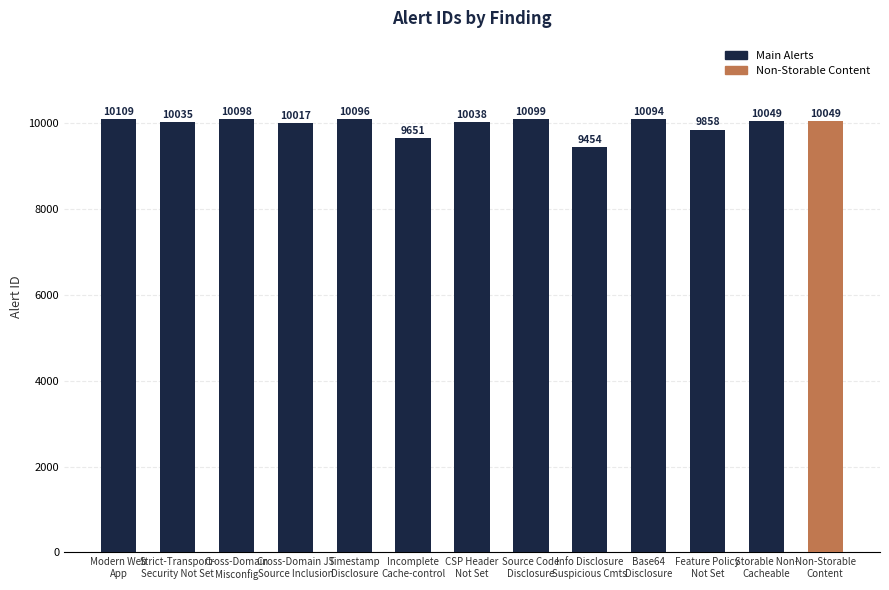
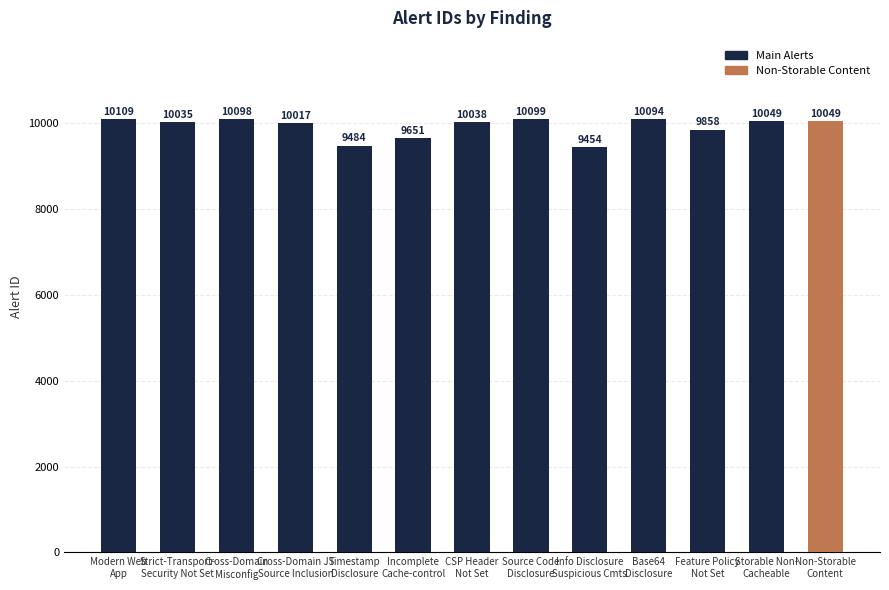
  {
    "Modern Web App": 10109,
    "Strict-Transport- Security Not Set": 10035,
-   "Timestamp Disclosure": 10096,
+   "Timestamp Disclosure": 9484,
    "Incomplete Cache-control": 9651,
    "CSP Header Not Set": 10038,
    "Source Code Disclosure": 10099,
    "Info Disclosure Suspicious Cmts": 9454,
    "Base64 Disclosure": 10094,
    "Feature Policy Not Set": 9858,
    "Storable Non- Cacheable": 10049,
    "Non-Storable Content": 10049
  }
